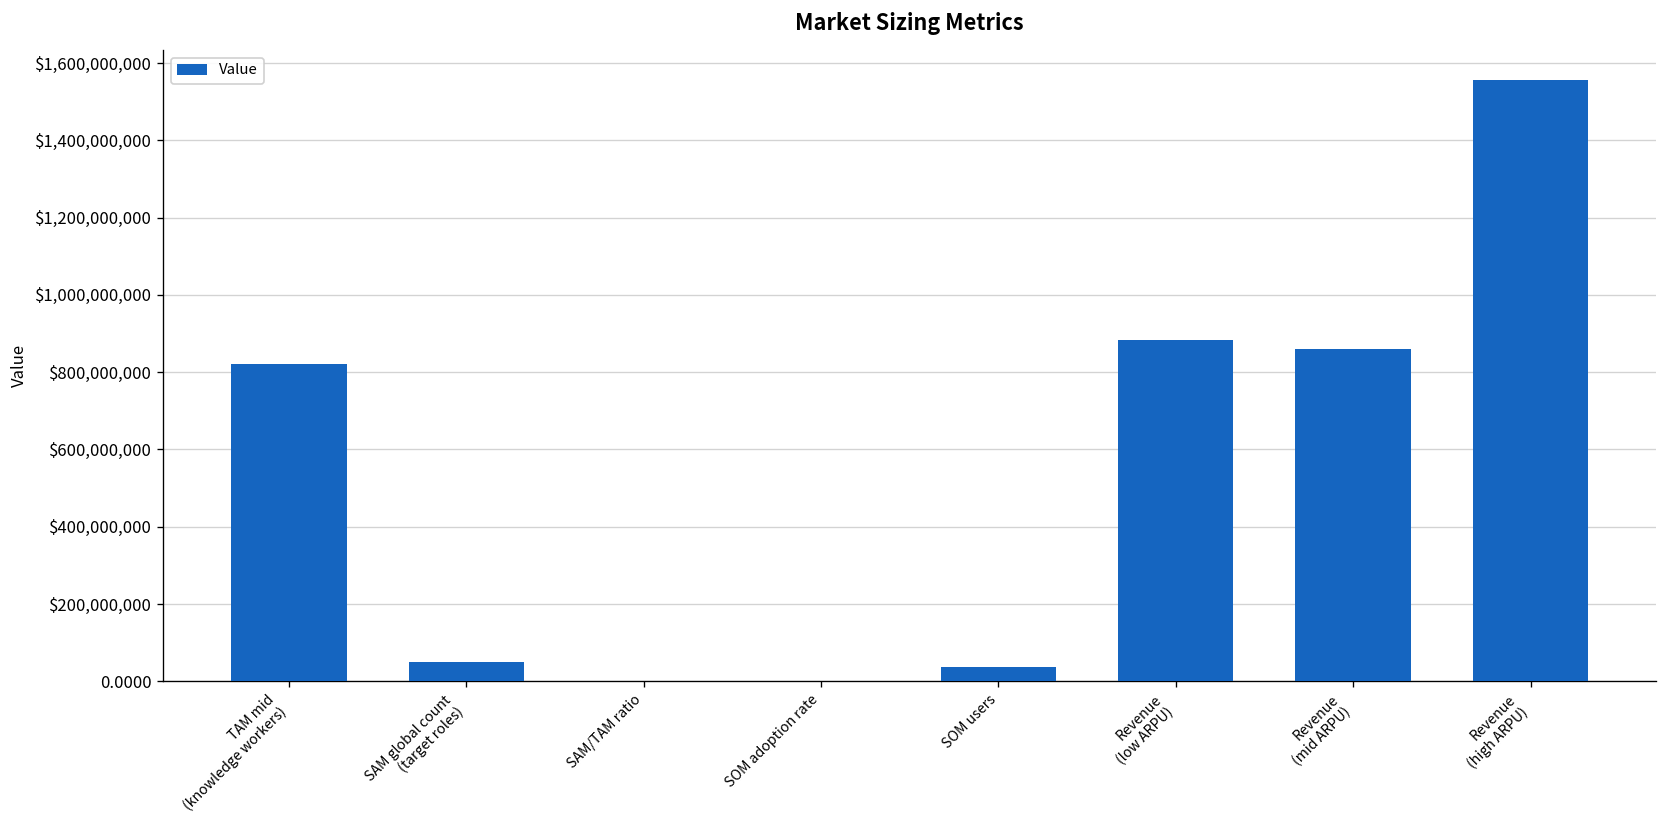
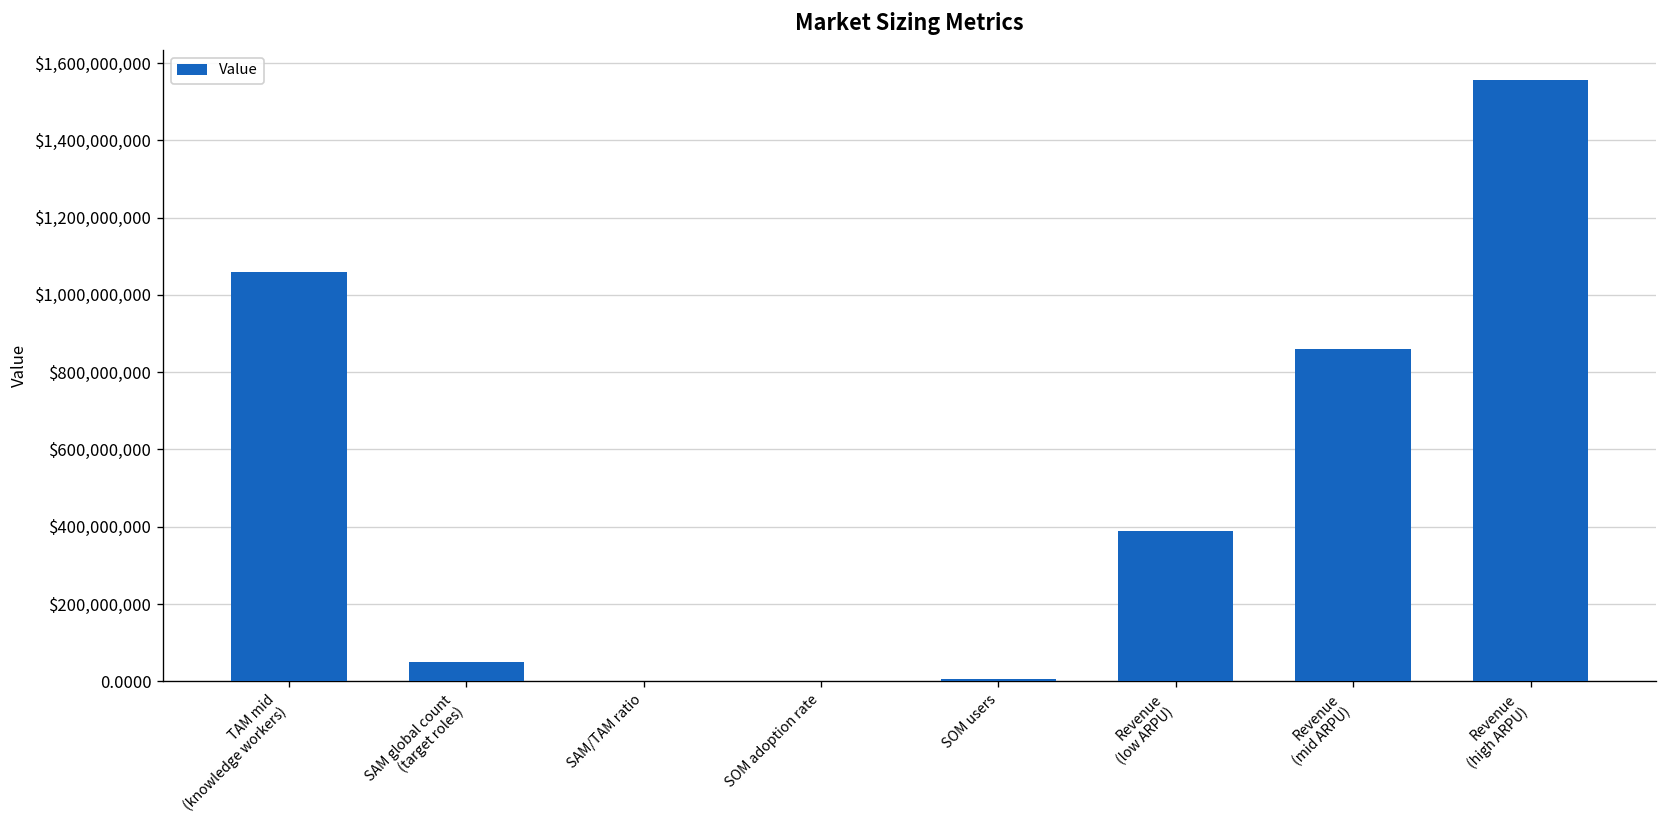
  {
-   "TAM mid (knowledge workers)": "$820,000,000",
+   "TAM mid (knowledge workers)": "$1,060,000,000",
    "SAM global count (target roles)": "$50,000,000",
-   "SOM users": "$40,000,000",
-   "Revenue (low ARPU)": "$880,000,000",
+   "SOM users": "$10,000,000",
+   "Revenue (low ARPU)": "$390,000,000",
    "Revenue (mid ARPU)": "$860,000,000",
    "Revenue (high ARPU)": "$1,560,000,000"
  }
